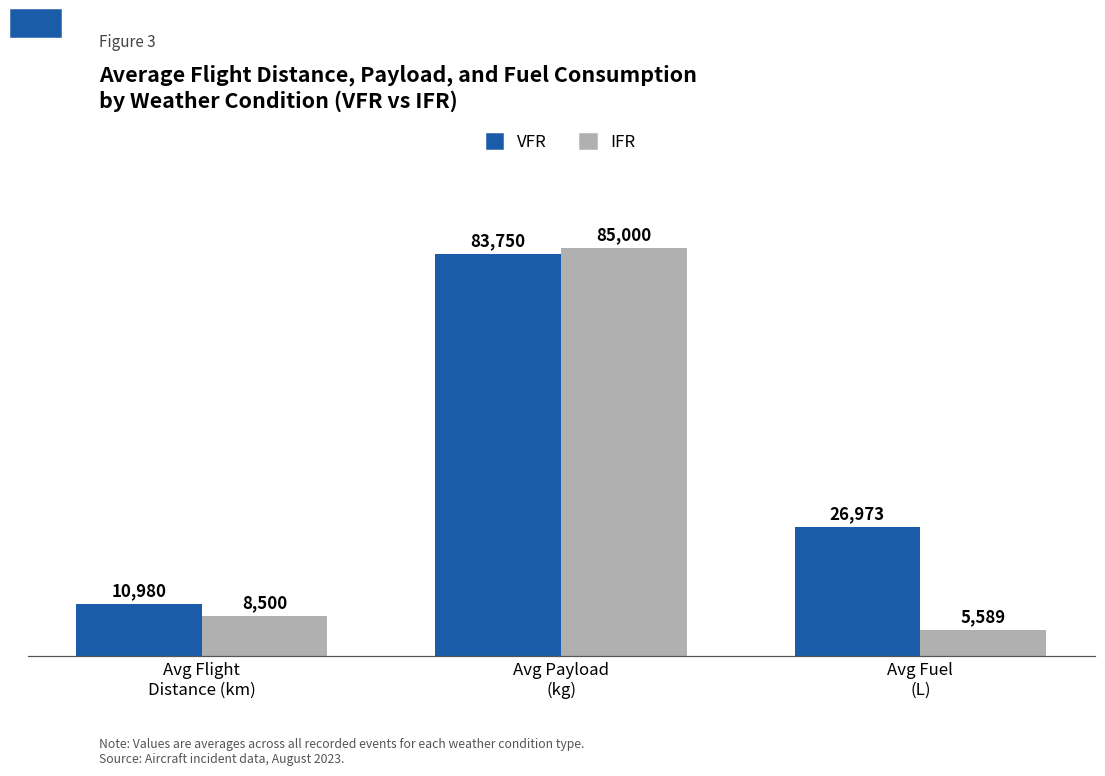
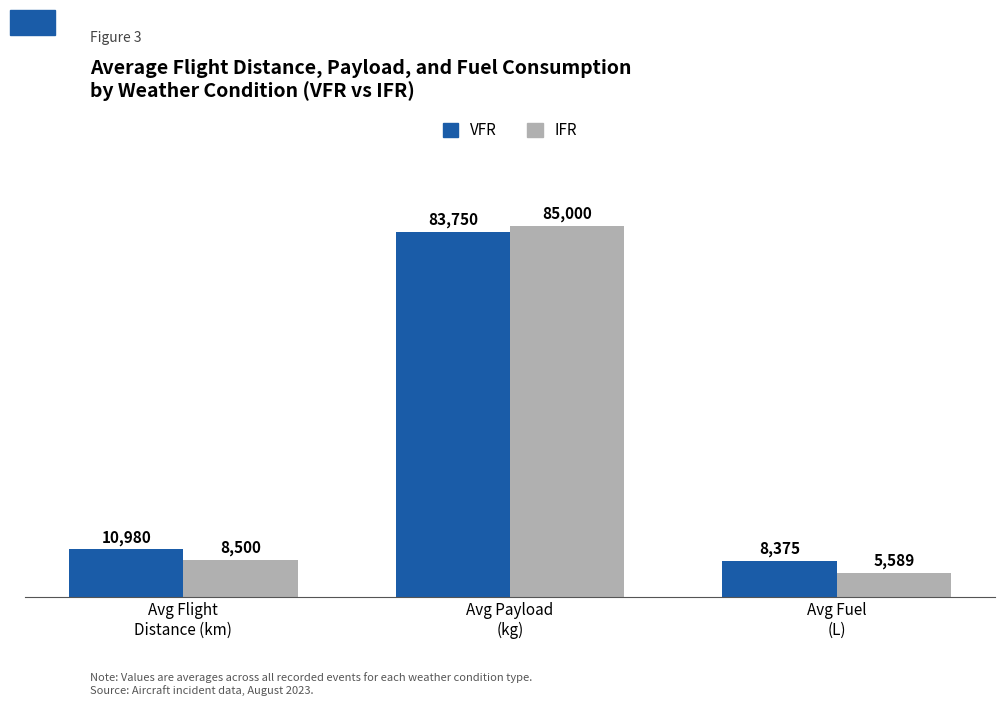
  {
    "VFR": {
      "Avg Flight Distance (km)": "10,980",
      "Avg Payload (kg)": "83,750",
-     "Avg Fuel (L)": "26,973"
+     "Avg Fuel (L)": "8,375"
    },
    "IFR": {
      "Avg Flight Distance (km)": "8,500",
      "Avg Payload (kg)": "85,000",
      "Avg Fuel (L)": "5,589"
    }
  }
